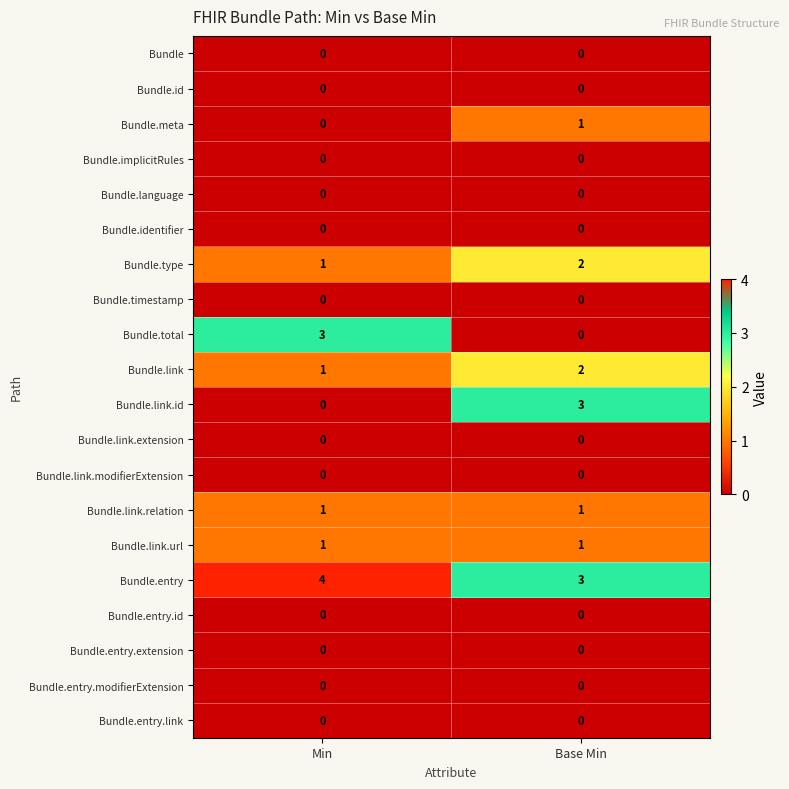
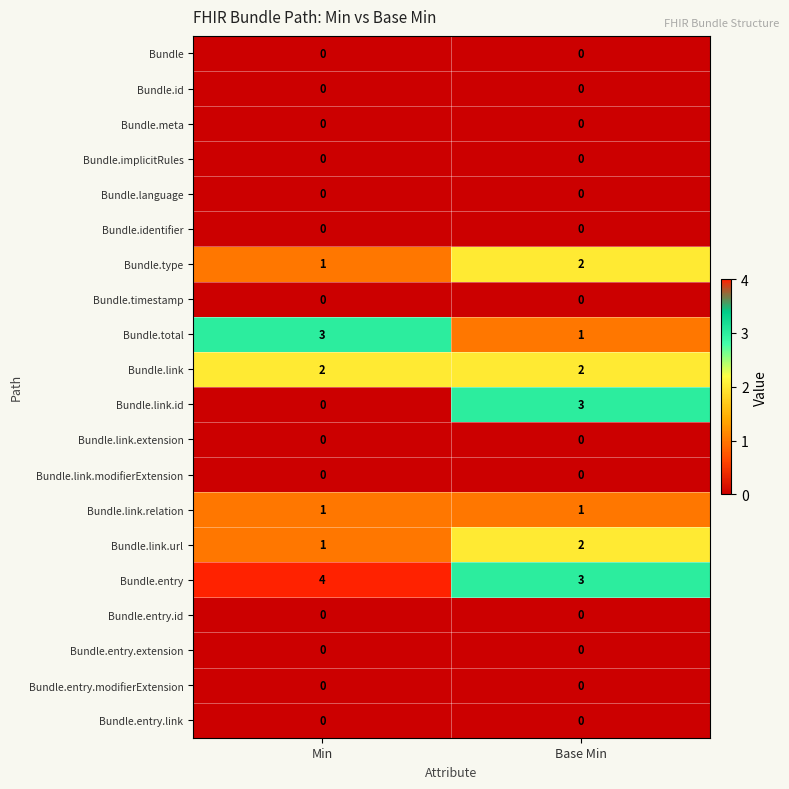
  {
    "Bundle": {
      "Min": 0,
      "Base Min": 0
    },
    "Bundle.id": {
      "Min": 0,
      "Base Min": 0
    },
    "Bundle.meta": {
      "Min": 0,
-     "Base Min": 1
+     "Base Min": 0
    },
    "Bundle.implicitRules": {
      "Min": 0,
      "Base Min": 0
    },
    "Bundle.language": {
      "Min": 0,
      "Base Min": 0
    },
    "Bundle.identifier": {
      "Min": 0,
      "Base Min": 0
    },
    "Bundle.type": {
      "Min": 1,
      "Base Min": 2
    },
    "Bundle.timestamp": {
      "Min": 0,
      "Base Min": 0
    },
    "Bundle.total": {
      "Min": 3,
-     "Base Min": 0
+     "Base Min": 1
    },
    "Bundle.link": {
-     "Min": 1,
+     "Min": 2,
      "Base Min": 2
    },
    "Bundle.link.id": {
      "Min": 0,
      "Base Min": 3
    },
    "Bundle.link.extension": {
      "Min": 0,
      "Base Min": 0
    },
    "Bundle.link.modifierExtension": {
      "Min": 0,
      "Base Min": 0
    },
    "Bundle.link.relation": {
      "Min": 1,
      "Base Min": 1
    },
    "Bundle.link.url": {
      "Min": 1,
-     "Base Min": 1
+     "Base Min": 2
    },
    "Bundle.entry": {
      "Min": 4,
      "Base Min": 3
    },
    "Bundle.entry.id": {
      "Min": 0,
      "Base Min": 0
    },
    "Bundle.entry.extension": {
      "Min": 0,
      "Base Min": 0
    },
    "Bundle.entry.modifierExtension": {
      "Min": 0,
      "Base Min": 0
    },
    "Bundle.entry.link": {
      "Min": 0,
      "Base Min": 0
    }
  }
